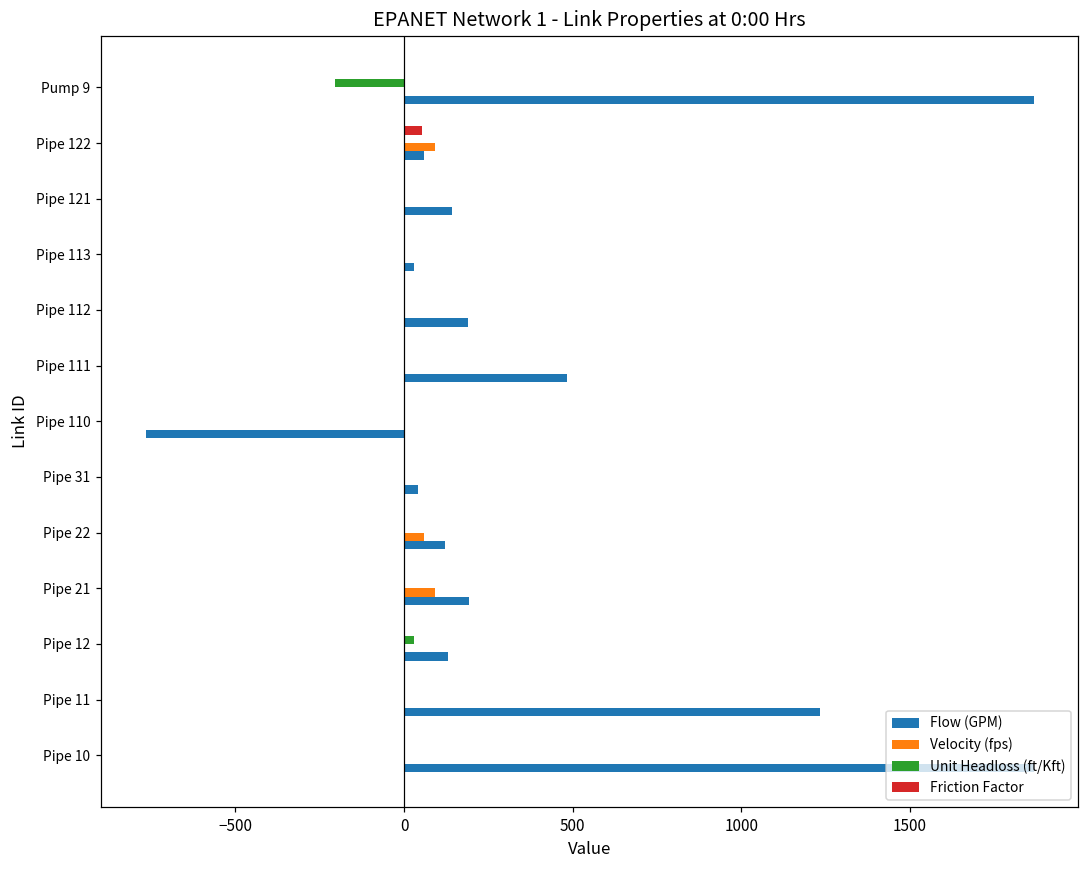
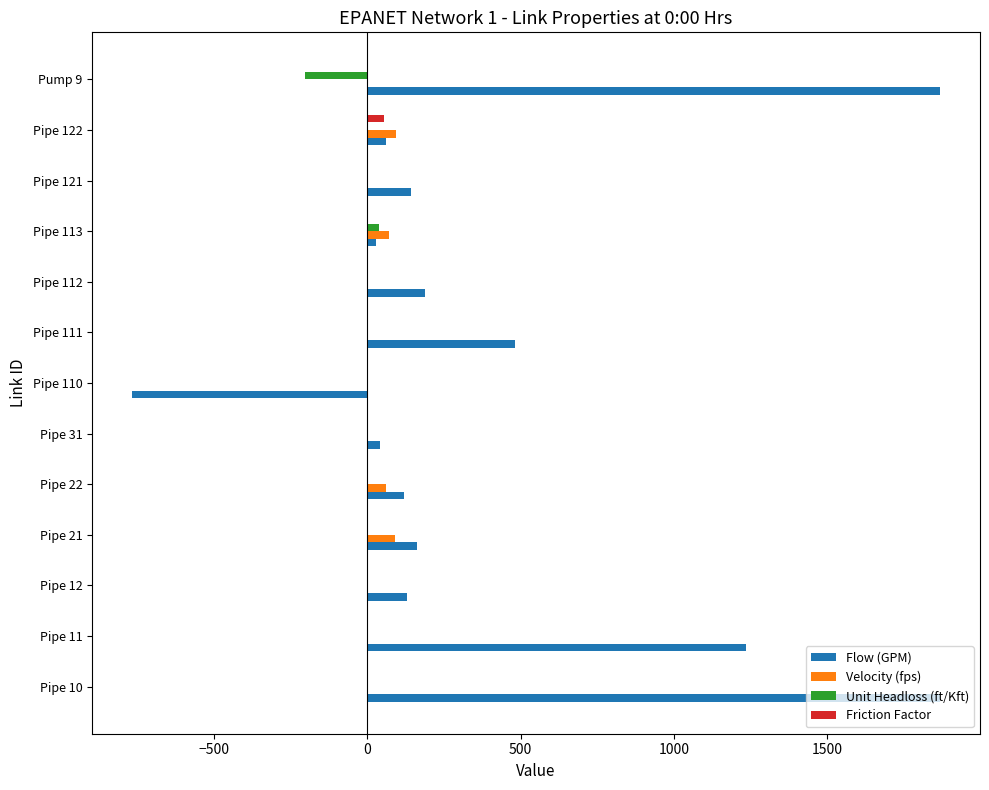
  {
    "Flow (GPM)": {
      "Pump 9": 1870,
      "Pipe 122": 60,
      "Pipe 121": 140,
      "Pipe 113": 30,
      "Pipe 112": 190,
      "Pipe 111": 480,
      "Pipe 110": -770,
      "Pipe 31": 40,
      "Pipe 22": 120,
-     "Pipe 21": 190,
+     "Pipe 21": 160,
      "Pipe 12": 130,
      "Pipe 11": 1230
    },
    "Velocity (fps)": {
      "Pump 9": 0,
      "Pipe 122": 90,
-     "Pipe 113": 0,
+     "Pipe 113": 70,
      "Pipe 22": 60,
      "Pipe 21": 90
    },
    "Unit Headloss (ft/Kft)": {
      "Pump 9": -200,
-     "Pipe 113": 0,
-     "Pipe 12": 30
+     "Pipe 113": 40,
+     "Pipe 12": 0
    },
    "Friction Factor": {
      "Pump 9": 0,
      "Pipe 122": 50
    }
  }
